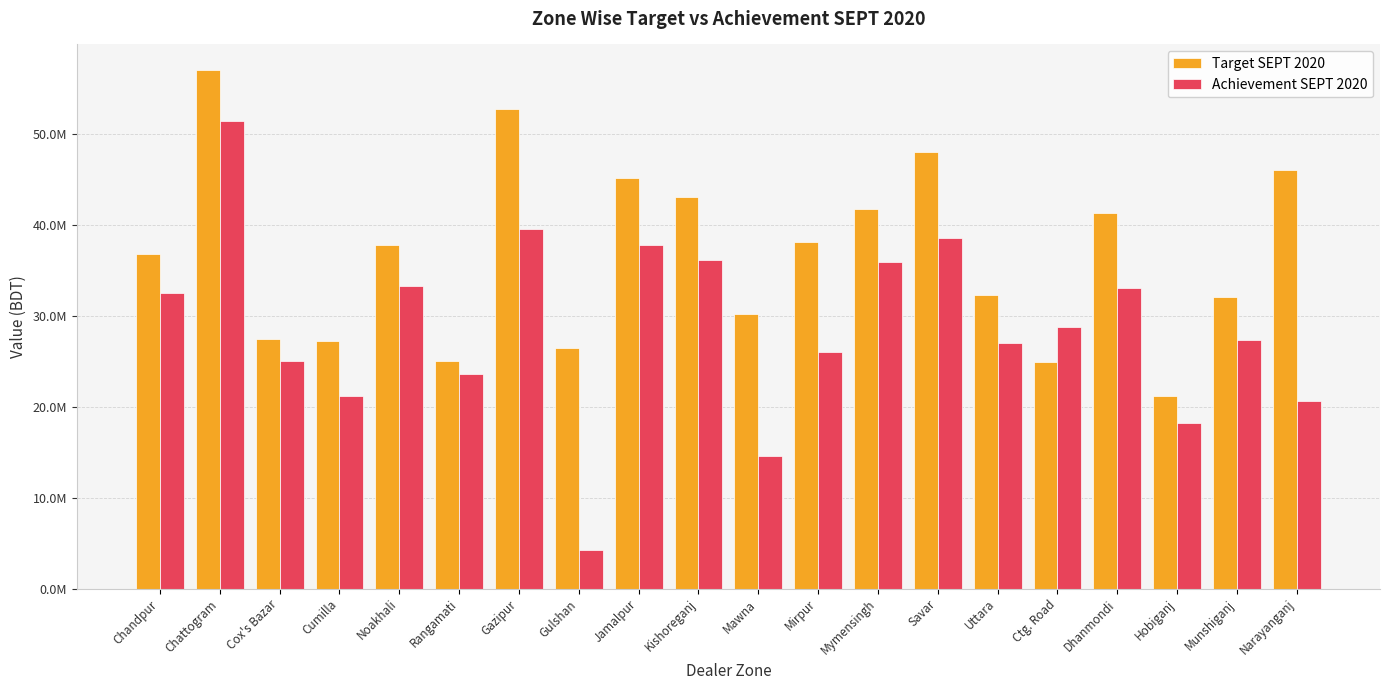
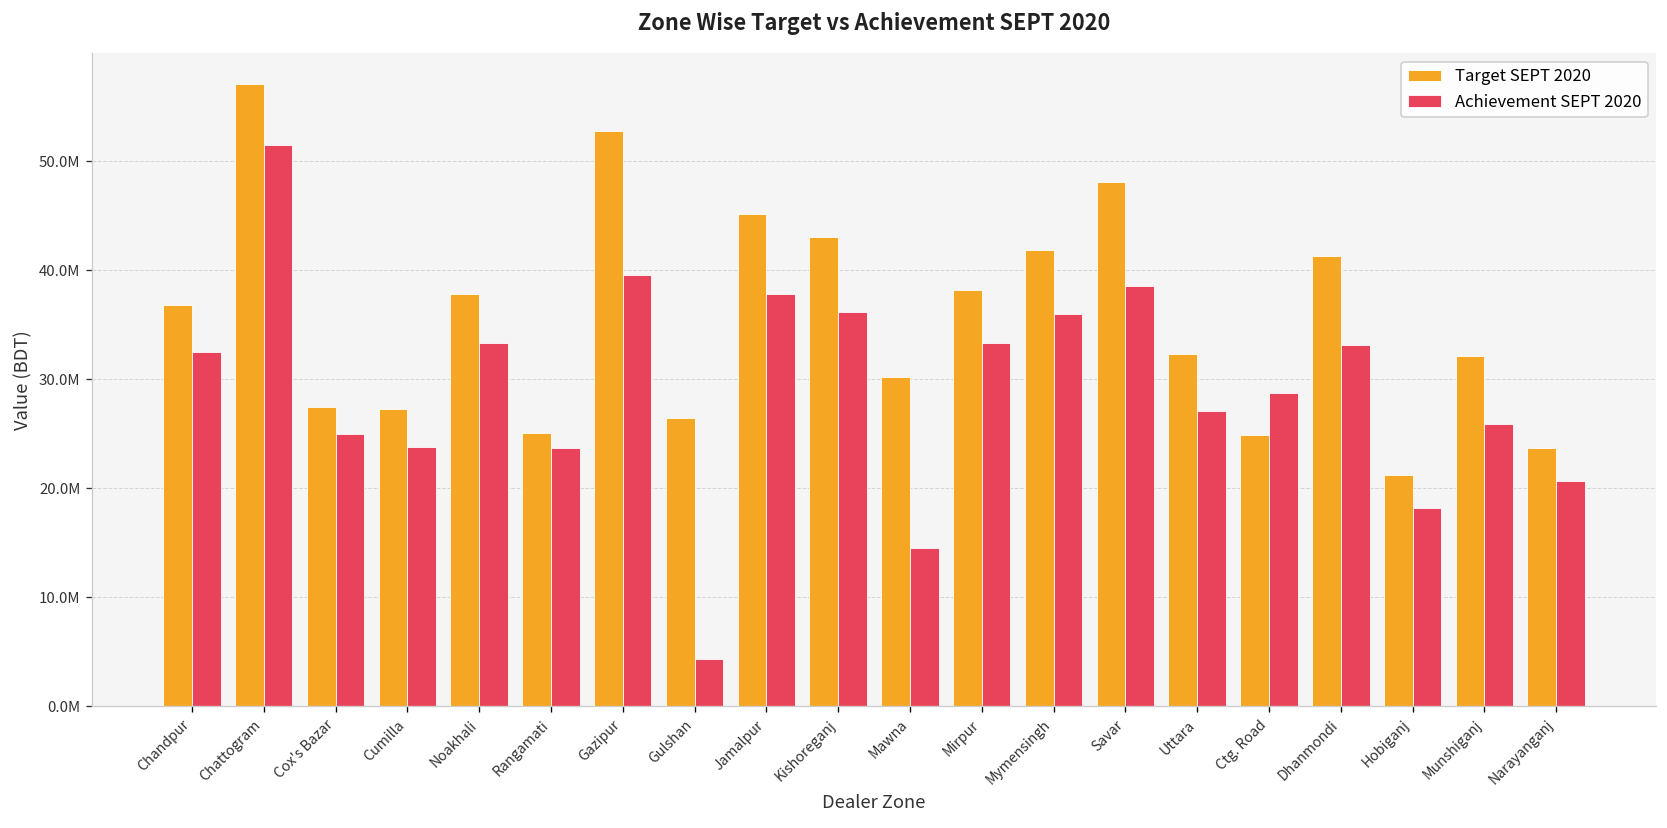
  {
    "Target SEPT 2020": {
      "Chandpur": 37000000,
      "Chattogram": 57000000,
      "Cox's Bazar": 27000000,
      "Cumilla": 27000000,
      "Noakhali": 38000000,
      "Rangamati": 25000000,
      "Gazipur": 53000000,
      "Gulshan": 26000000,
      "Jamalpur": 45000000,
      "Kishoreganj": 43000000,
      "Mawna": 30000000,
      "Mirpur": 38000000,
      "Mymensingh": 42000000,
      "Savar": 48000000,
      "Uttara": 32000000,
      "Ctg. Road": 25000000,
      "Dhanmondi": 41000000,
      "Hobiganj": 21000000,
      "Munshiganj": 32000000,
-     "Narayanganj": 46000000
+     "Narayanganj": 24000000
    },
    "Achievement SEPT 2020": {
      "Chandpur": 33000000,
      "Chattogram": 52000000,
      "Cox's Bazar": 25000000,
-     "Cumilla": 21000000,
+     "Cumilla": 24000000,
      "Noakhali": 33000000,
      "Rangamati": 24000000,
      "Gazipur": 40000000,
      "Gulshan": 4000000,
      "Jamalpur": 38000000,
      "Kishoreganj": 36000000,
      "Mawna": 15000000,
-     "Mirpur": 26000000,
+     "Mirpur": 33000000,
      "Mymensingh": 36000000,
      "Savar": 39000000,
      "Uttara": 27000000,
      "Ctg. Road": 29000000,
      "Dhanmondi": 33000000,
      "Hobiganj": 18000000,
-     "Munshiganj": 27000000,
+     "Munshiganj": 26000000,
      "Narayanganj": 21000000
    }
  }
